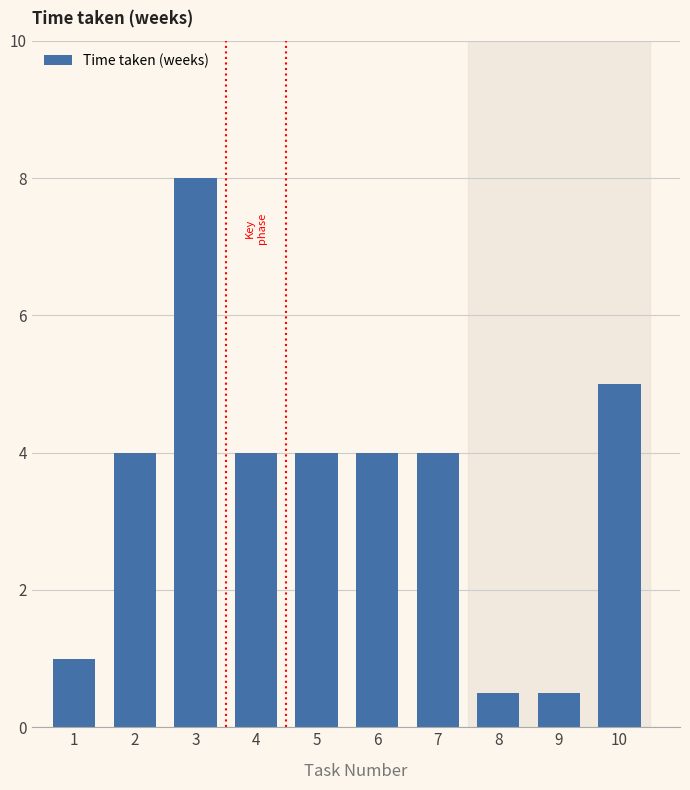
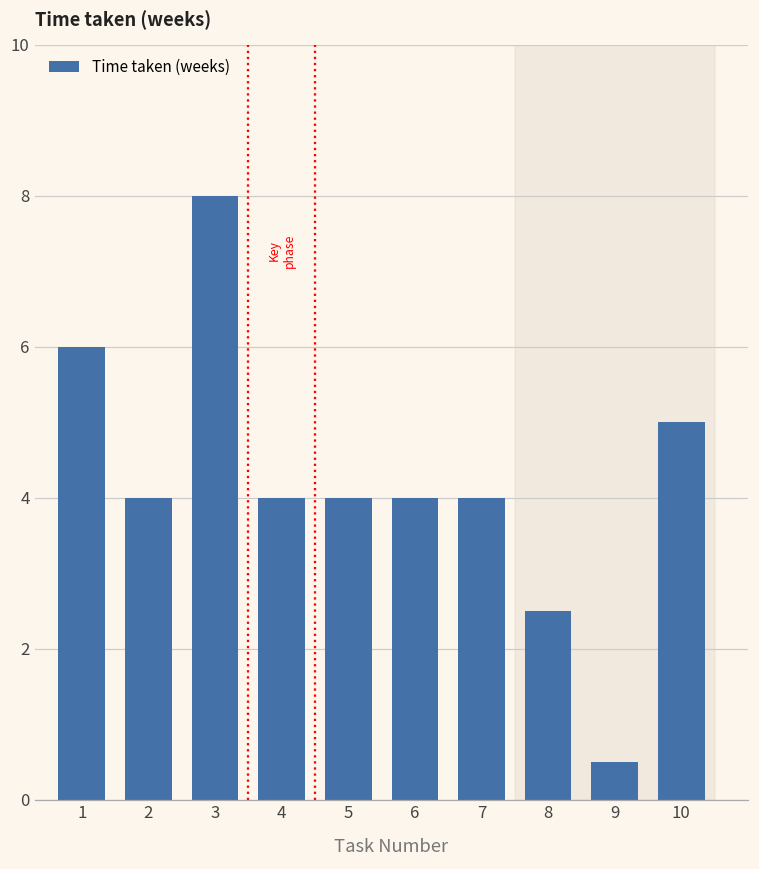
  {
-   "1": 1,
+   "1": 6,
    "2": 4.0,
    "3": 8.0,
    "4": 4.0,
    "5": 4.0,
    "6": 4.0,
    "7": 4.0,
-   "8": 0.5,
+   "8": 2.5,
    "9": 0.5,
    "10": 5.0
  }
